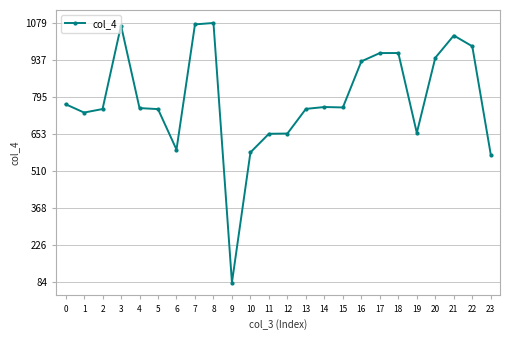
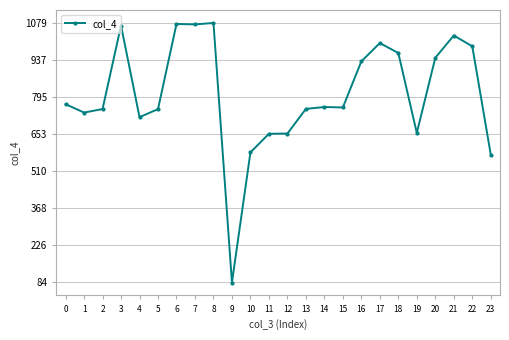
  {
    "0": 770,
    "1": 740,
    "2": 750,
    "3": 1070,
-   "4": 750,
+   "4": 720,
    "5": 750,
-   "6": 590,
+   "6": 1080,
    "7": 1070,
    "8": 1080,
    "9": 80,
    "10": 580,
    "11": 650,
    "12": 660,
    "13": 750,
    "14": 760,
    "15": 760,
    "16": 930,
-   "17": 960,
+   "17": 1000,
    "18": 960,
    "19": 660,
    "20": 950,
    "21": 1030,
    "22": 990,
    "23": 570
  }
